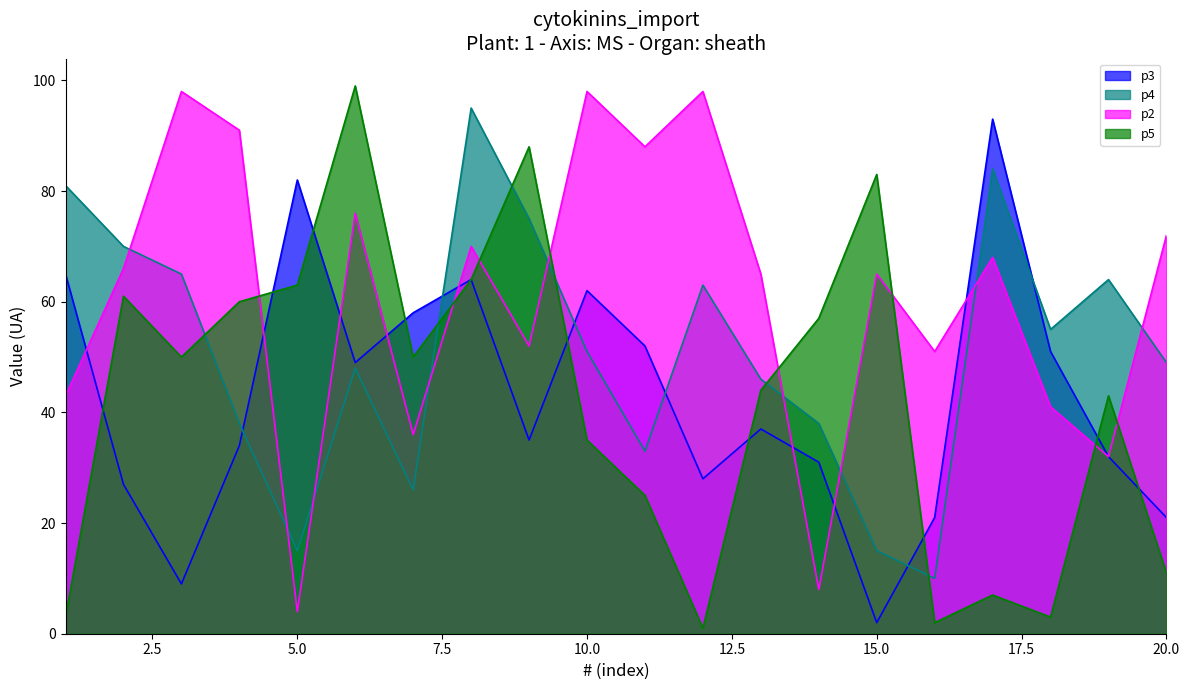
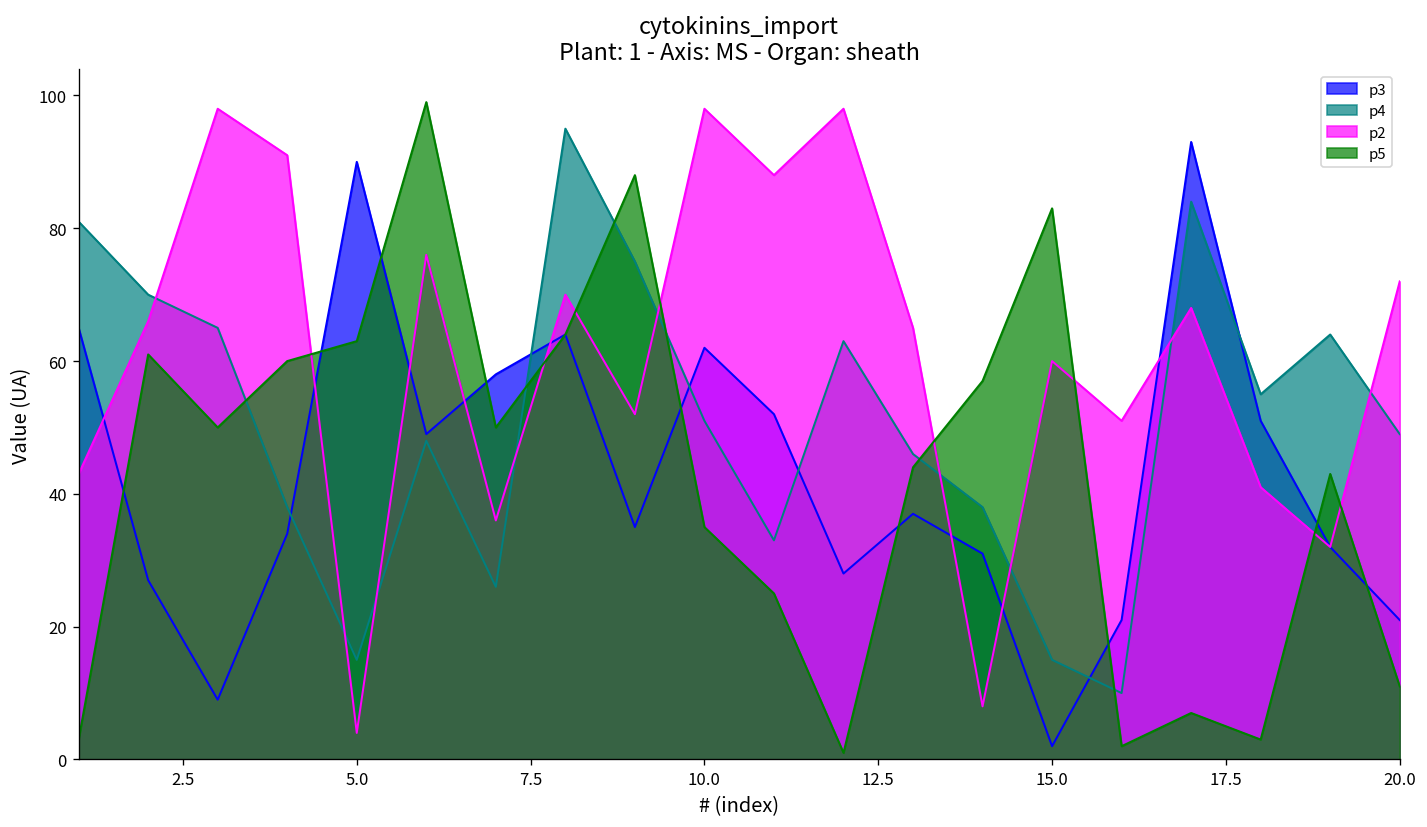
  {
    "p3": {
-     "5.0": 82,
+     "5.0": 90,
      "10.0": 62,
      "15.0": 2,
      "20.0": 21
    },
    "p4": {
      "5.0": 15,
      "10.0": 51,
      "15.0": 15,
      "20.0": 49
    },
    "p2": {
      "5.0": 4,
      "10.0": 98,
-     "15.0": 65,
+     "15.0": 60,
      "20.0": 72
    },
    "p5": {
      "5.0": 63,
      "10.0": 35,
      "15.0": 83,
      "20.0": 11
    }
  }
